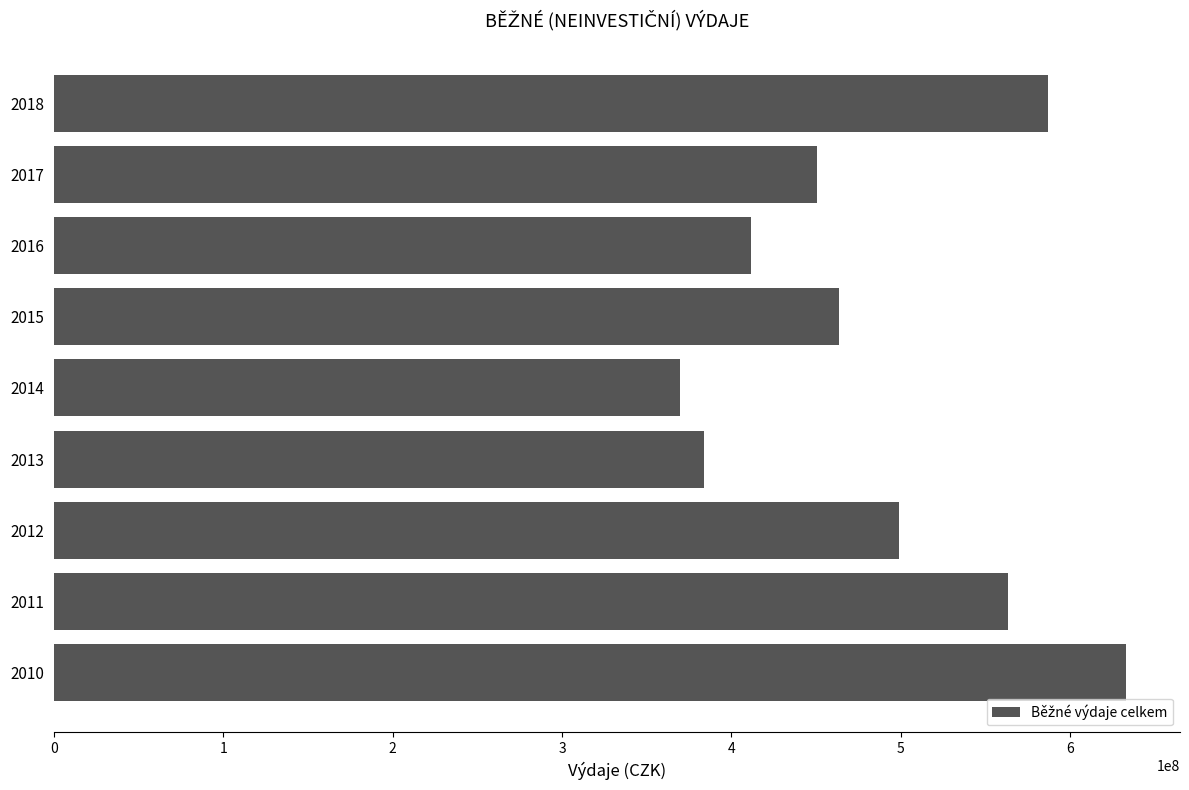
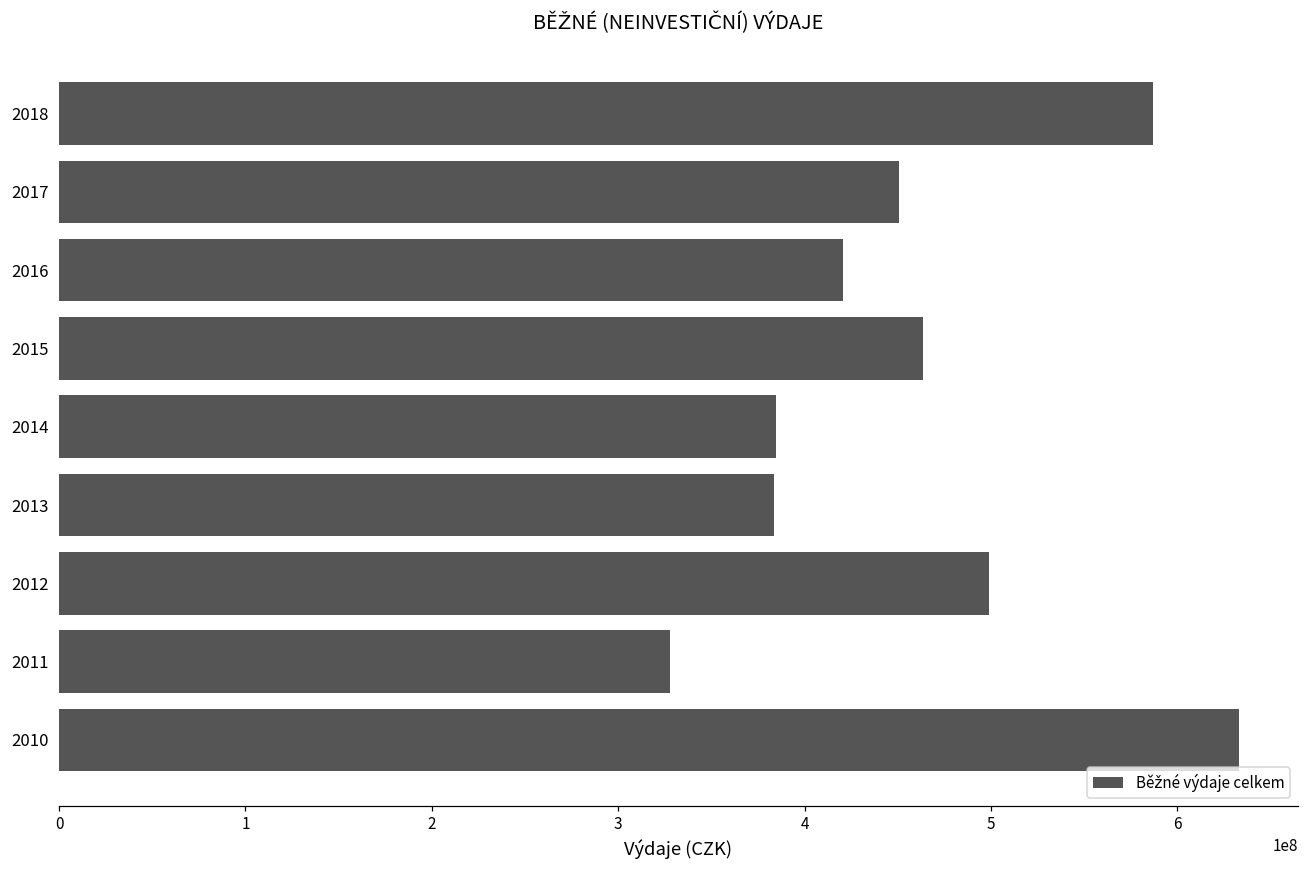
  {
    "2018": 587000000,
    "2017": 451000000,
-   "2016": 411000000,
+   "2016": 420000000,
    "2015": 464000000,
-   "2014": 370000000,
+   "2014": 385000000,
    "2013": 384000000,
    "2012": 499000000,
-   "2011": 563000000,
+   "2011": 328000000,
    "2010": 633000000
  }
